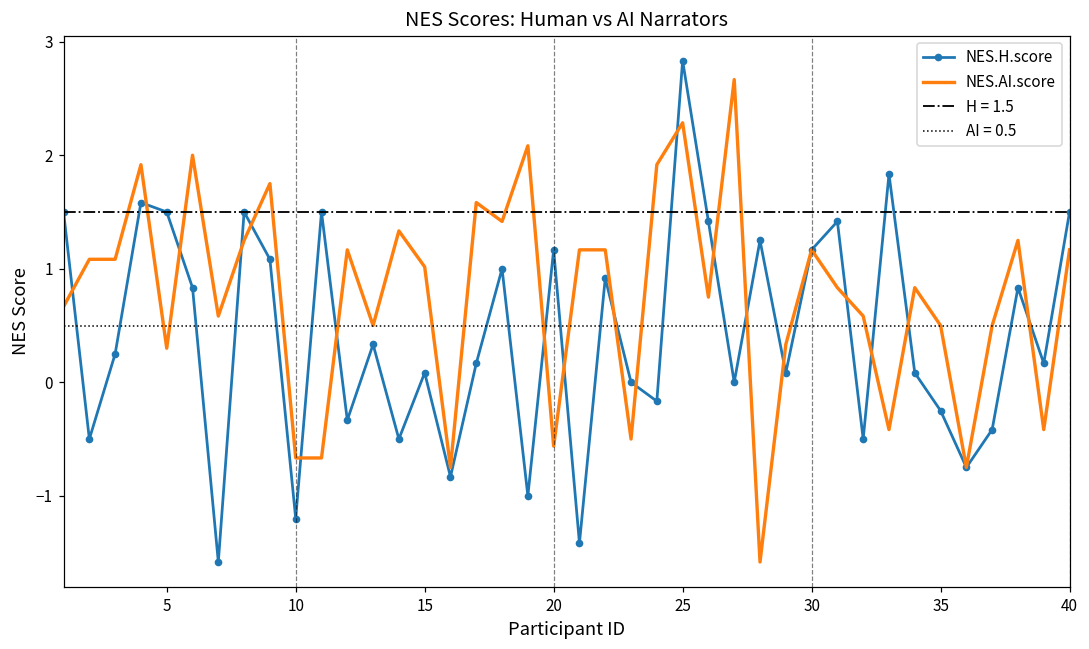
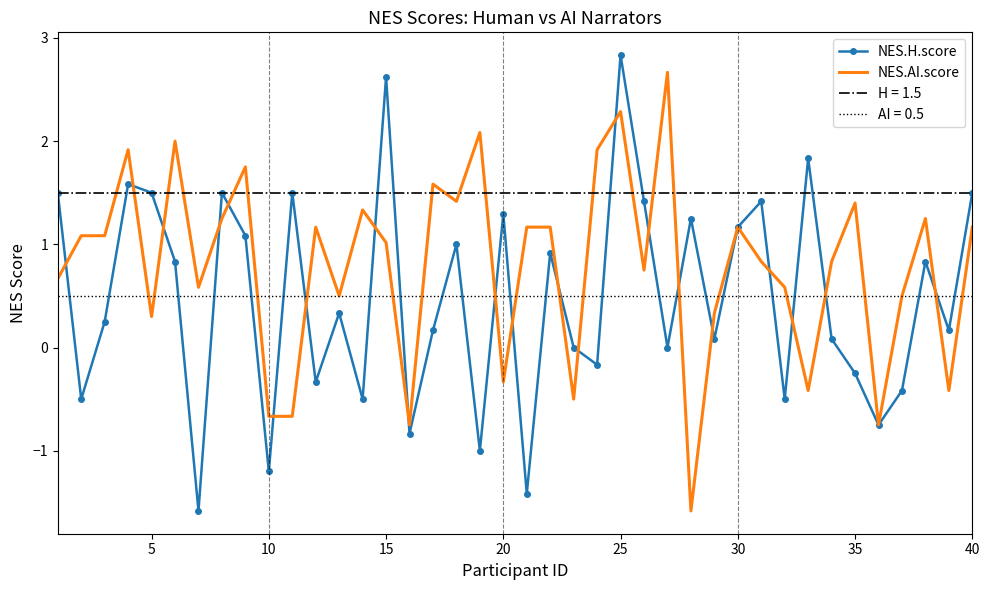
  {
    "NES.H.score": {
      "5": 1.50,
      "10": -1.20,
-     "15": 0.08,
-     "20": 1.17,
+     "15": 2.62,
+     "20": 1.29,
      "25": 2.83,
      "35": -0.25,
      "40": 1.50
    },
    "NES.AI.score": {
      "5": 0.30,
      "10": -0.67,
      "15": 1.02,
-     "20": -0.56,
+     "20": -0.33,
      "25": 2.29,
-     "35": 0.5,
+     "35": 1.4,
      "40": 1.17
    }
  }
